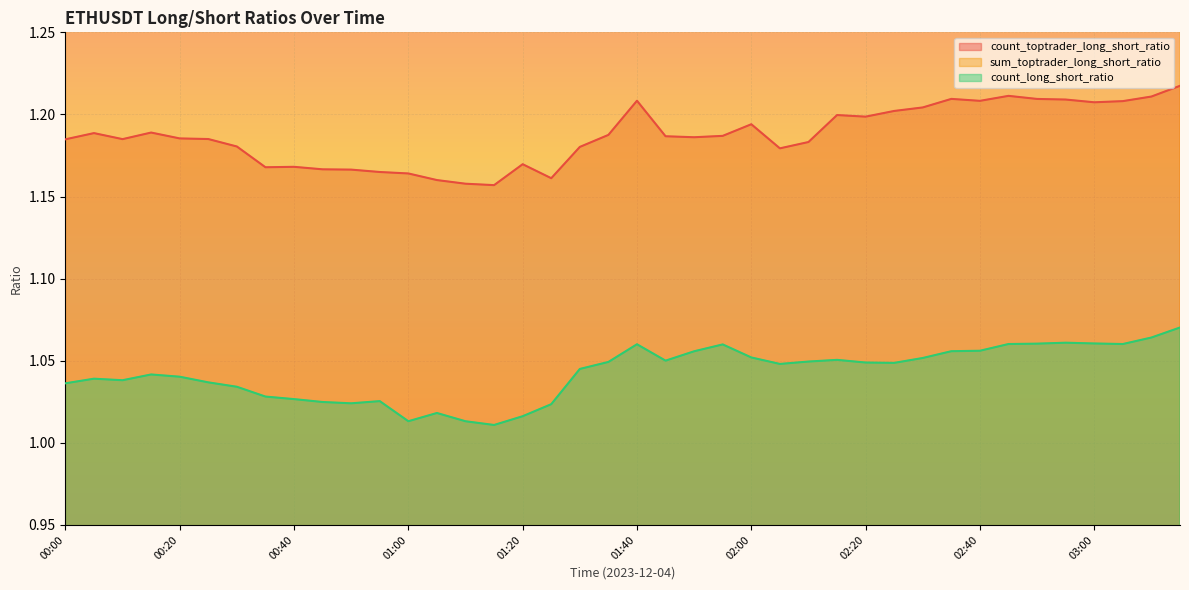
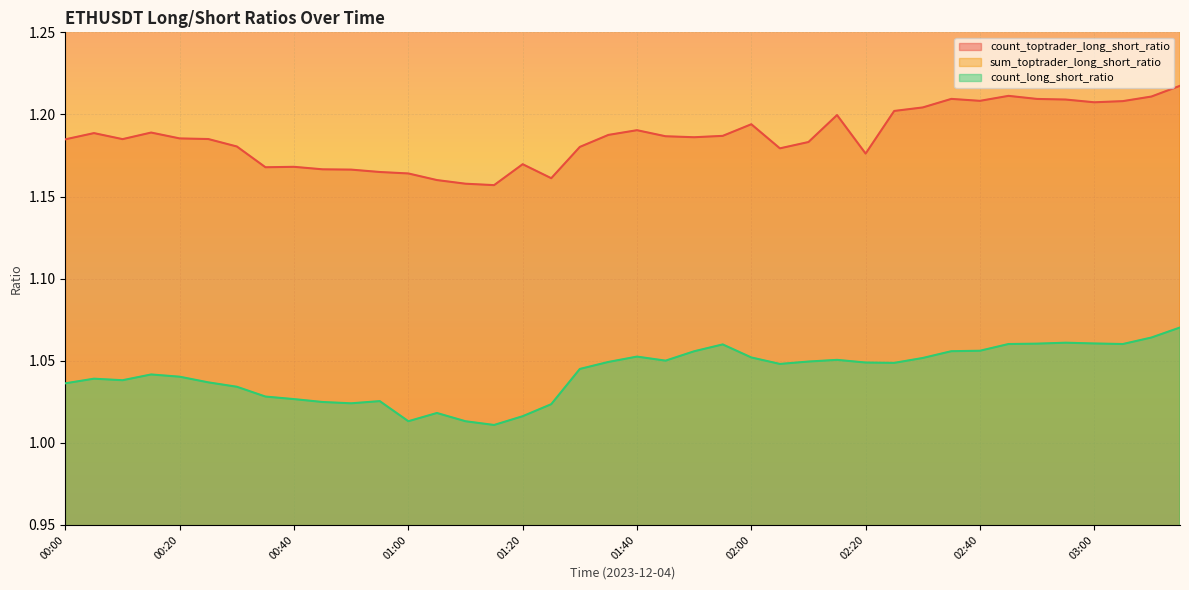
  {
    "count_toptrader_long_short_ratio": {
      "00:00": 1.185,
      "00:20": 1.185,
      "00:40": 1.168,
      "01:00": 1.164,
      "01:20": 1.170,
-     "01:40": 1.208,
+     "01:40": 1.190,
      "02:00": 1.194,
-     "02:20": 1.199,
+     "02:20": 1.176,
      "02:40": 1.208,
      "03:00": 1.207
    },
    "count_long_short_ratio": {
      "00:00": 1.036,
      "00:20": 1.040,
      "00:40": 1.027,
      "01:00": 1.013,
      "01:20": 1.016,
-     "01:40": 1.060,
+     "01:40": 1.053,
      "02:00": 1.052,
      "02:20": 1.049,
      "02:40": 1.056,
      "03:00": 1.061
    }
  }
